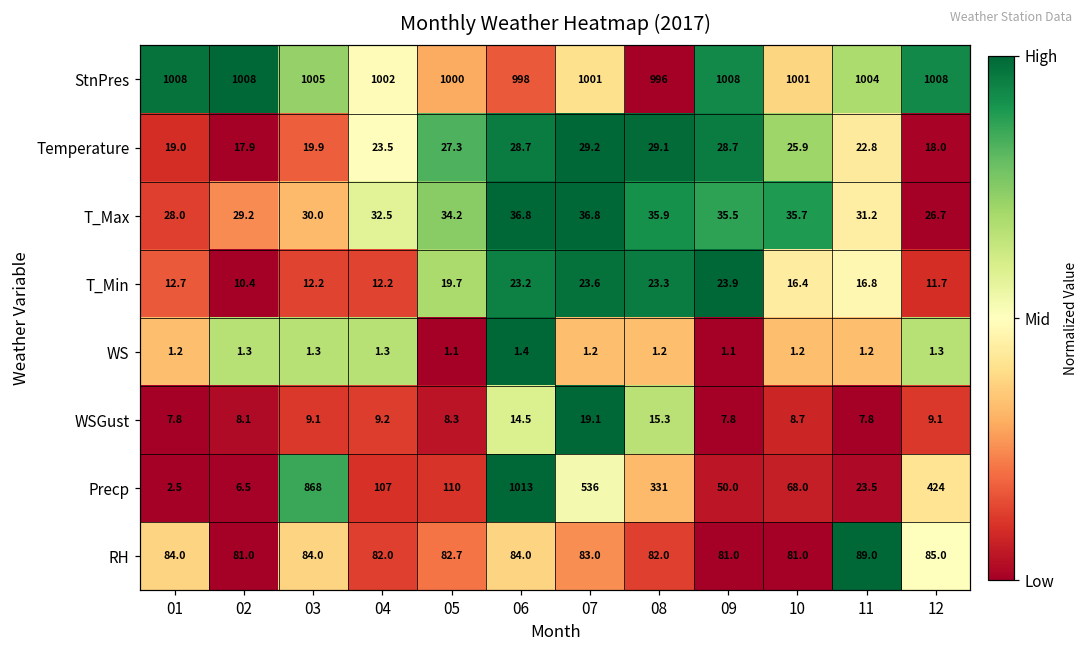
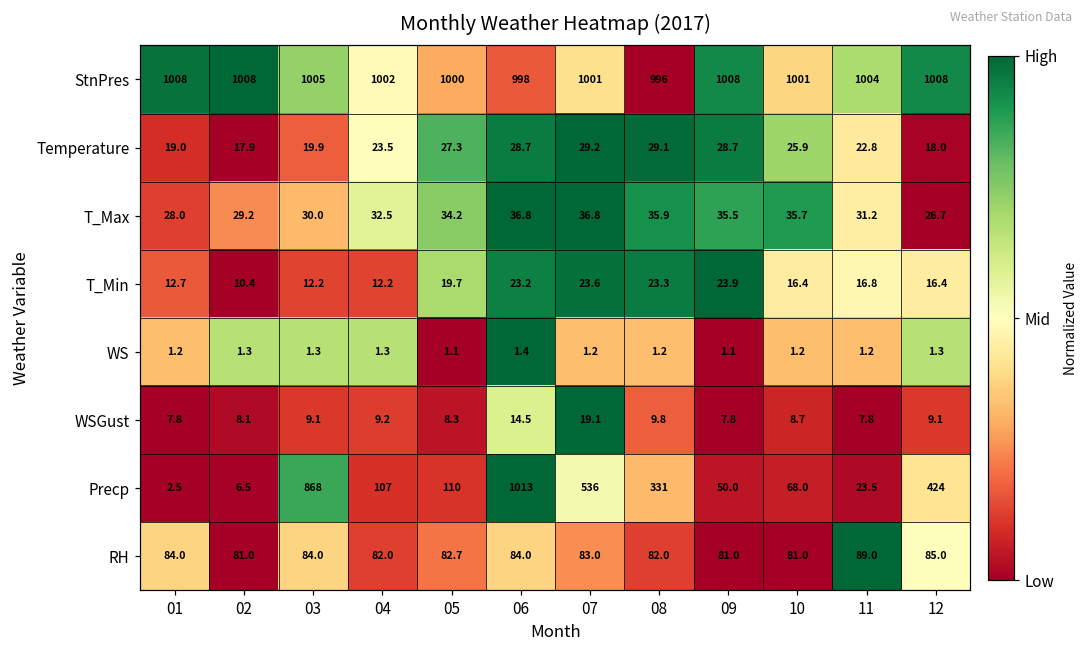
  {
    "StnPres": {
      "01": 1008,
      "02": 1008,
      "03": 1005,
      "04": 1002,
      "05": 1000,
      "06": 998,
      "07": 1001,
      "08": 996,
      "09": 1008,
      "10": 1001,
      "11": 1004,
      "12": 1008
    },
    "Temperature": {
      "01": 19.0,
      "02": 17.9,
      "03": 19.9,
      "04": 23.5,
      "05": 27.3,
      "06": 28.7,
      "07": 29.2,
      "08": 29.1,
      "09": 28.7,
      "10": 25.9,
      "11": 22.8,
      "12": 18.0
    },
    "T_Max": {
      "01": 28.0,
      "02": 29.2,
      "03": 30.0,
      "04": 32.5,
      "05": 34.2,
      "06": 36.8,
      "07": 36.8,
      "08": 35.9,
      "09": 35.5,
      "10": 35.7,
      "11": 31.2,
      "12": 26.7
    },
    "T_Min": {
      "01": 12.7,
      "02": 10.4,
      "03": 12.2,
      "04": 12.2,
      "05": 19.7,
      "06": 23.2,
      "07": 23.6,
      "08": 23.3,
      "09": 23.9,
      "10": 16.4,
      "11": 16.8,
-     "12": 11.7
+     "12": 16.4
    },
    "WS": {
      "01": 1.2,
      "02": 1.3,
      "03": 1.3,
      "04": 1.3,
      "05": 1.1,
      "06": 1.4,
      "07": 1.2,
      "08": 1.2,
      "09": 1.1,
      "10": 1.2,
      "11": 1.2,
      "12": 1.3
    },
    "WSGust": {
      "01": 7.8,
      "02": 8.1,
      "03": 9.1,
      "04": 9.2,
      "05": 8.3,
      "06": 14.5,
      "07": 19.1,
-     "08": 15.3,
+     "08": 9.8,
      "09": 7.8,
      "10": 8.7,
      "11": 7.8,
      "12": 9.1
    },
    "Precp": {
      "01": 2.5,
      "02": 6.5,
      "03": 868,
      "04": 107,
      "05": 110,
      "06": 1013,
      "07": 536,
      "08": 331,
      "09": 50.0,
      "10": 68.0,
      "11": 23.5,
      "12": 424
    },
    "RH": {
      "01": 84.0,
      "02": 81.0,
      "03": 84.0,
      "04": 82.0,
      "05": 82.7,
      "06": 84.0,
      "07": 83.0,
      "08": 82.0,
      "09": 81.0,
      "10": 81.0,
      "11": 89.0,
      "12": 85.0
    }
  }
